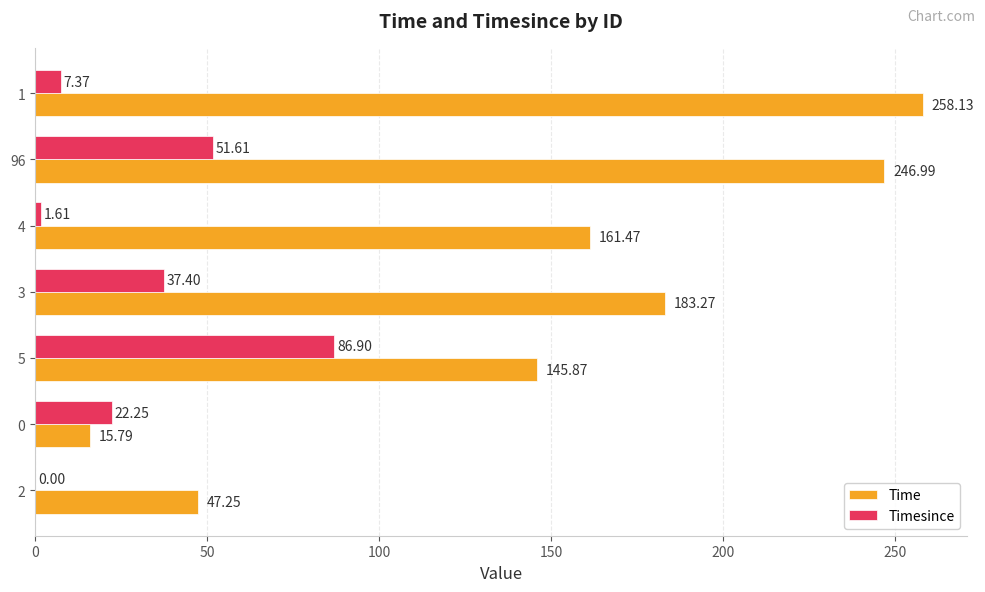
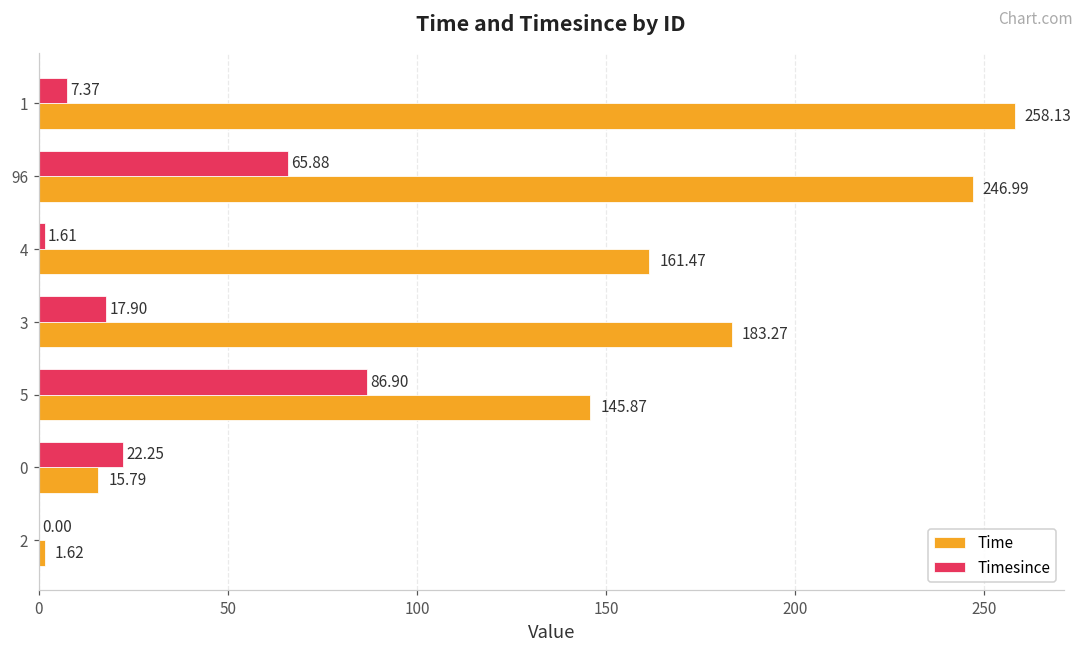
  {
    "Time": {
      "1": 258.13,
      "96": 246.99,
      "4": 161.47,
      "3": 183.27,
      "5": 145.87,
      "0": 15.79,
-     "2": 47.25
+     "2": 1.62
    },
    "Timesince": {
      "1": 7.37,
-     "96": 51.61,
+     "96": 65.88,
      "4": 1.61,
-     "3": 37.40,
+     "3": 17.90,
      "5": 86.90,
      "0": 22.25,
      "2": 0.00
    }
  }
